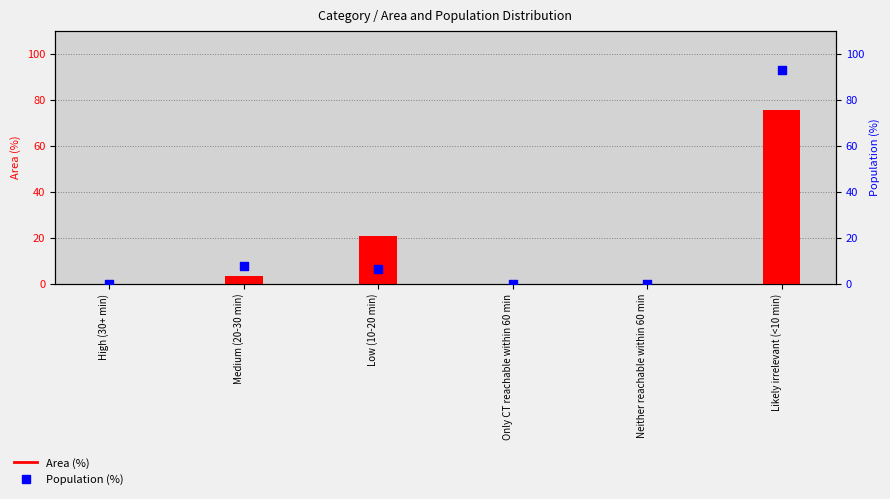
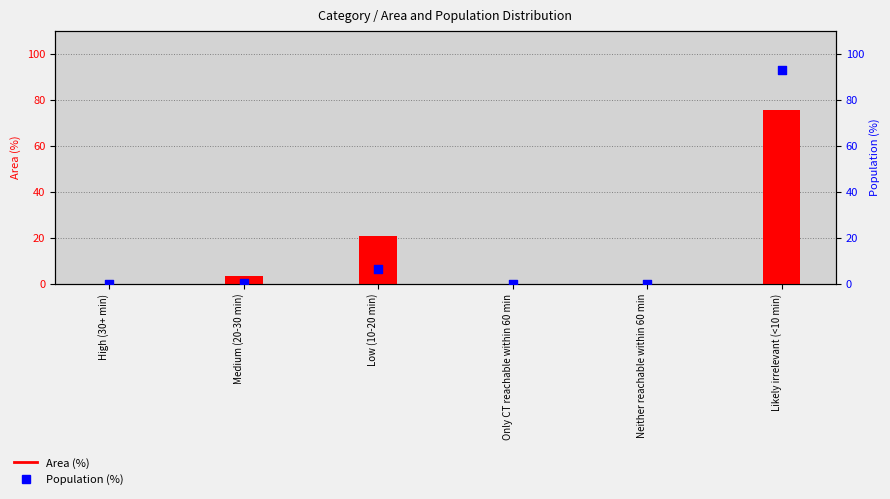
  {
    "Area (%)": {
      "High (30+ min)": 0,
      "Medium (20-30 min)": 4,
      "Low (10-20 min)": 21,
      "Only CT reachable within 60 min": 0,
      "Neither reachable within 60 min": 0,
      "Likely irrelevant (<10 min)": 76
    },
    "Population (%)": {
-     "Medium (20-30 min)": 8
+     "Medium (20-30 min)": 0
    }
  }
